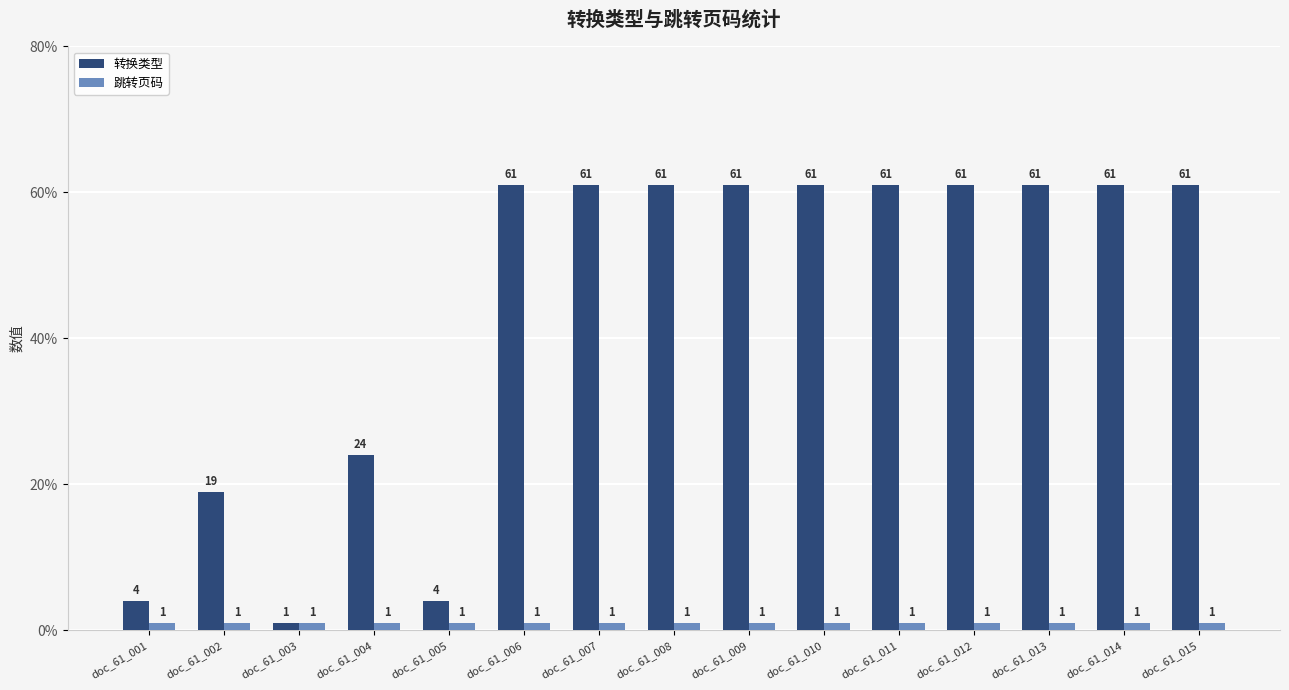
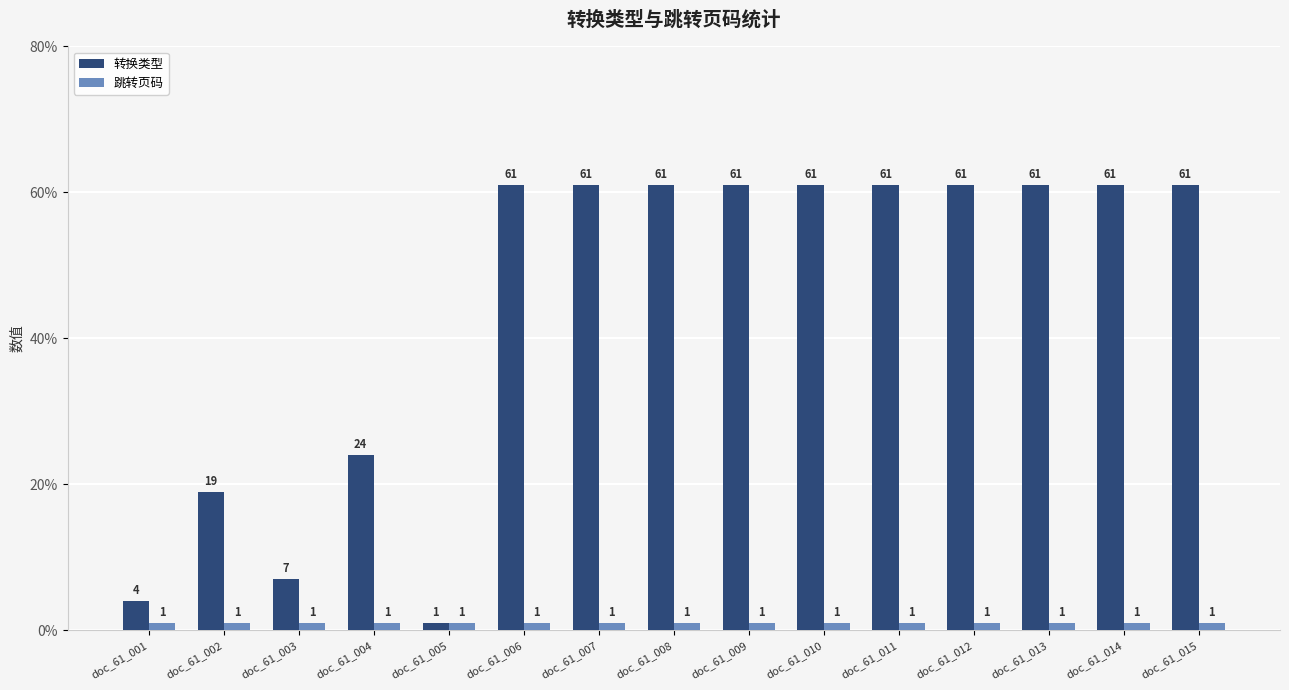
  {
    "转换类型": {
      "doc_61_001": 4,
      "doc_61_002": 19,
-     "doc_61_003": 1,
+     "doc_61_003": 7,
      "doc_61_004": 24,
-     "doc_61_005": 4,
+     "doc_61_005": 1,
      "doc_61_006": 61,
      "doc_61_007": 61,
      "doc_61_008": 61,
      "doc_61_009": 61,
      "doc_61_010": 61,
      "doc_61_011": 61,
      "doc_61_012": 61,
      "doc_61_013": 61,
      "doc_61_014": 61,
      "doc_61_015": 61
    },
    "跳转页码": {
      "doc_61_001": 1,
      "doc_61_002": 1,
      "doc_61_003": 1,
      "doc_61_004": 1,
      "doc_61_005": 1,
      "doc_61_006": 1,
      "doc_61_007": 1,
      "doc_61_008": 1,
      "doc_61_009": 1,
      "doc_61_010": 1,
      "doc_61_011": 1,
      "doc_61_012": 1,
      "doc_61_013": 1,
      "doc_61_014": 1,
      "doc_61_015": 1
    }
  }
